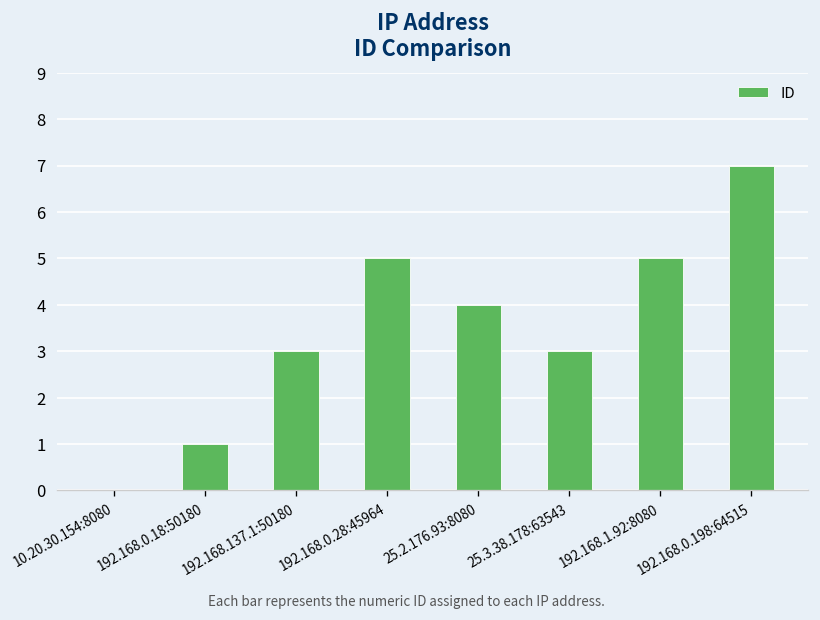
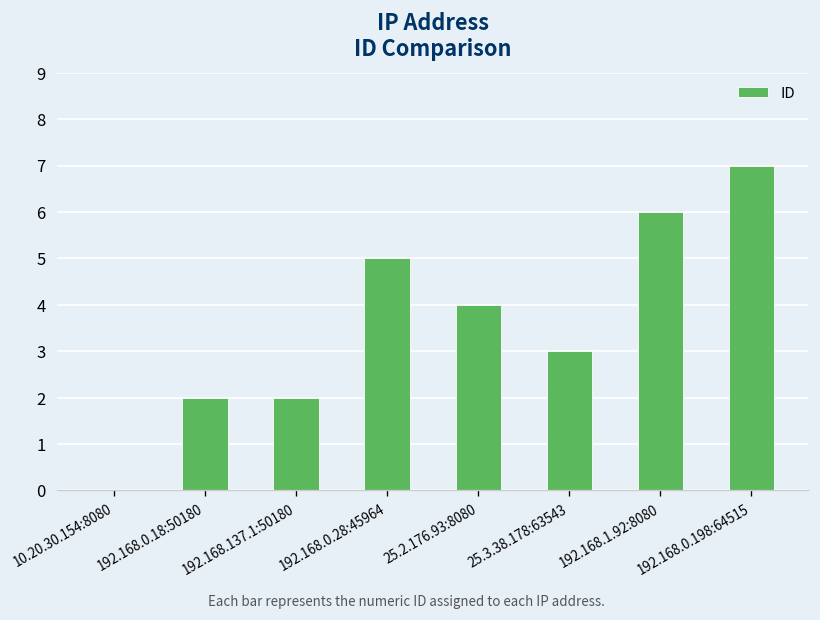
  {
    "10.20.30.154:8080": 0,
-   "192.168.0.18:50180": 1,
-   "192.168.137.1:50180": 3,
+   "192.168.0.18:50180": 2,
+   "192.168.137.1:50180": 2,
    "192.168.0.28:45964": 5,
    "25.2.176.93:8080": 4,
    "25.3.38.178:63543": 3,
-   "192.168.1.92:8080": 5,
+   "192.168.1.92:8080": 6,
    "192.168.0.198:64515": 7
  }
